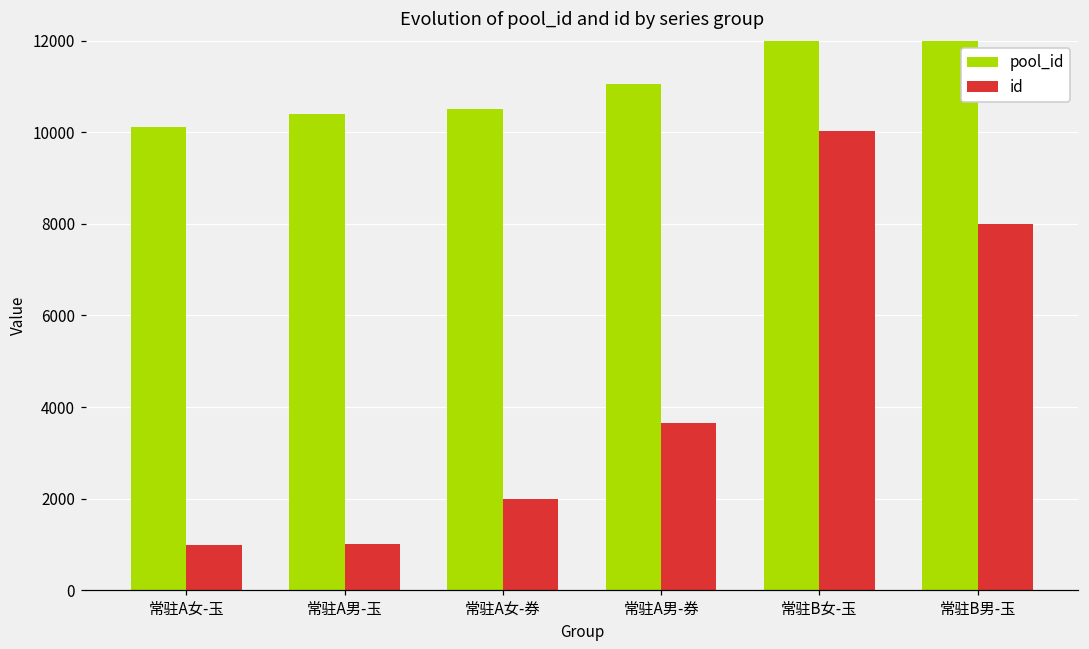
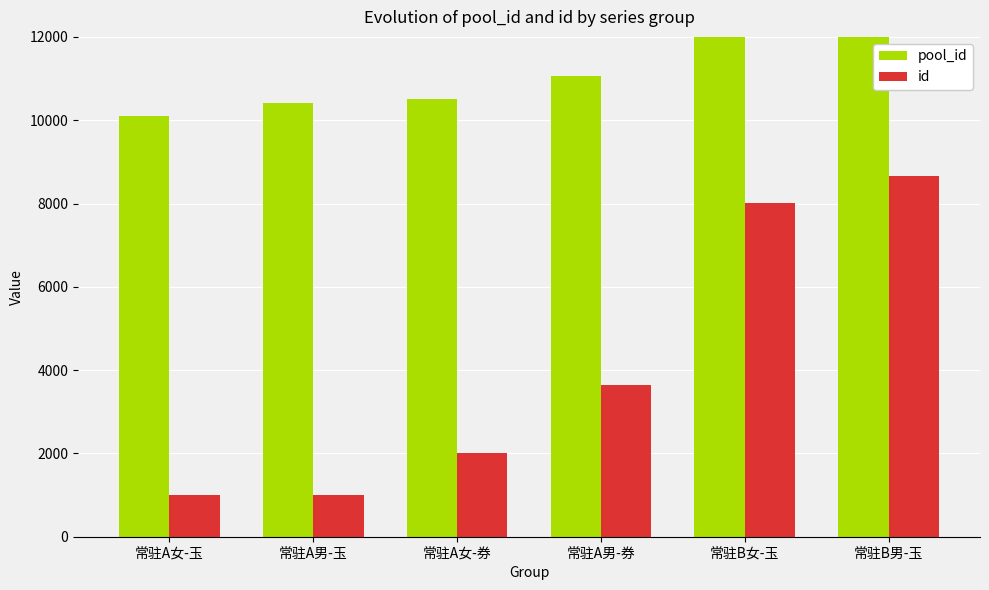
  {
    "pool_id": {
      "常驻A女-玉": 10100,
      "常驻A男-玉": 10400,
      "常驻A女-券": 10500,
      "常驻A男-券": 11100
    },
    "id": {
      "常驻A女-玉": 1000,
      "常驻A男-玉": 1000,
      "常驻A女-券": 2000,
      "常驻A男-券": 3700,
-     "常驻B女-玉": 10000,
-     "常驻B男-玉": 8000
+     "常驻B女-玉": 8000,
+     "常驻B男-玉": 8700
    }
  }
